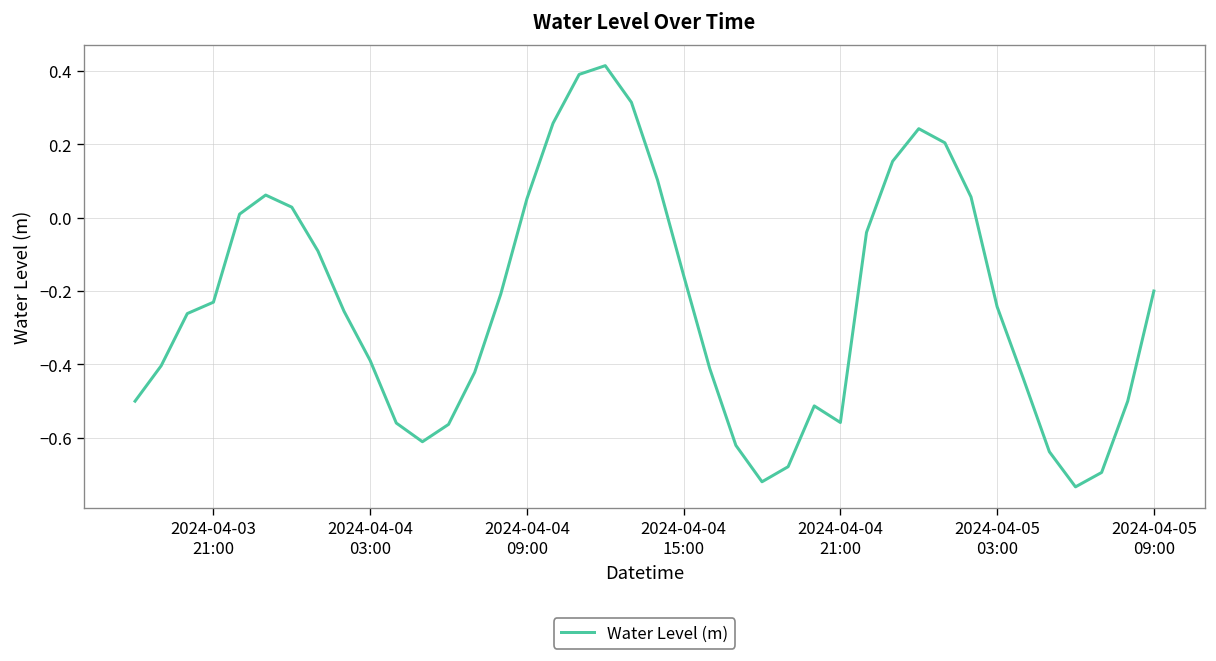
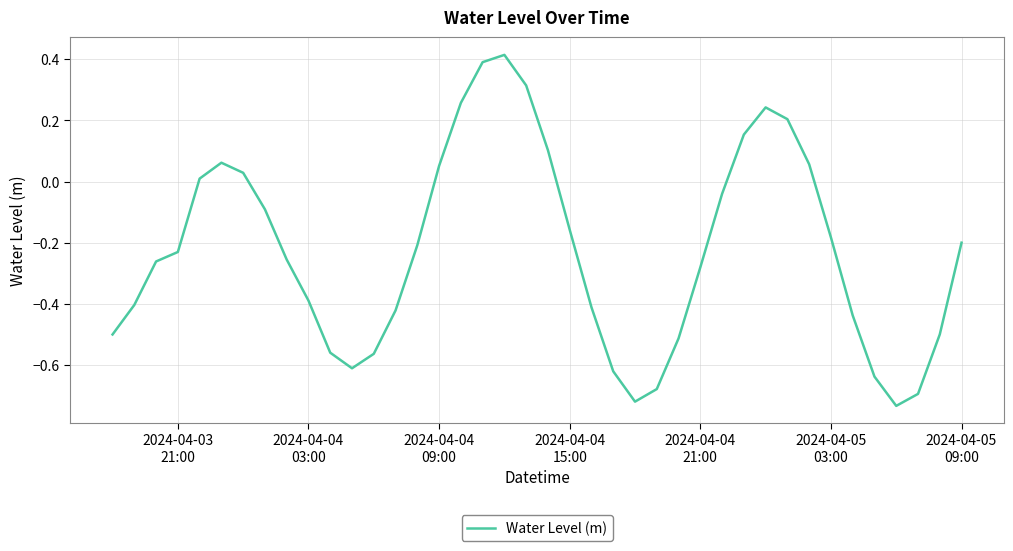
  {
    "2024-04-03 21:00": -0.23,
    "2024-04-04 03:00": -0.39,
    "2024-04-04 09:00": 0.05,
    "2024-04-04 15:00": -0.16,
-   "2024-04-04 21:00": -0.56,
-   "2024-04-05 03:00": -0.24,
+   "2024-04-04 21:00": -0.28,
+   "2024-04-05 03:00": -0.18,
    "2024-04-05 09:00": -0.20
  }
